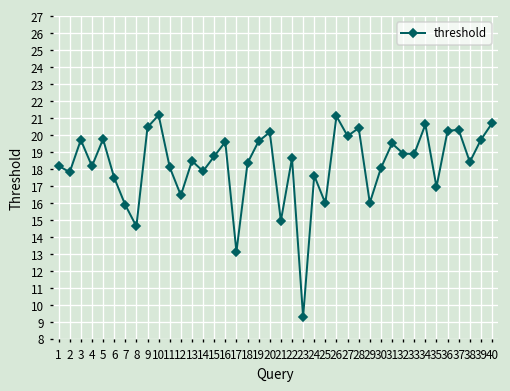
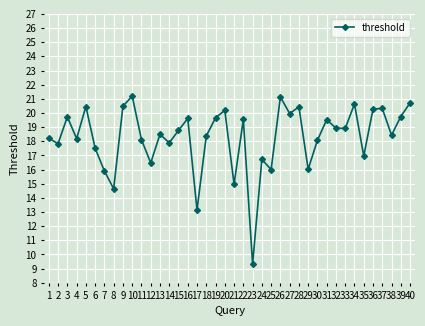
  {
    "1": 18.2,
    "2": 17.8,
    "3": 19.7,
    "4": 18.2,
-   "5": 19.8,
+   "5": 20.5,
    "6": 17.5,
    "7": 15.9,
    "8": 14.6,
    "9": 20.5,
    "12": 16.5,
    "15": 18.8,
    "20": 20.2,
    "21": 15.0,
-   "22": 18.7,
+   "22": 19.5,
    "23": 9.3,
-   "24": 17.6,
+   "24": 16.7,
    "25": 16.0,
    "26": 21.1,
    "27": 20.0,
    "28": 20.4,
    "29": 16.0
  }
